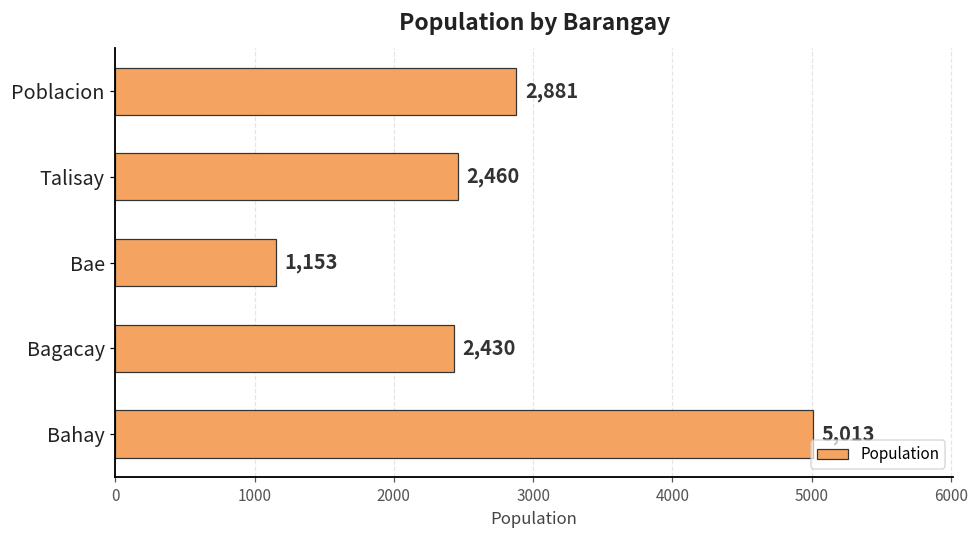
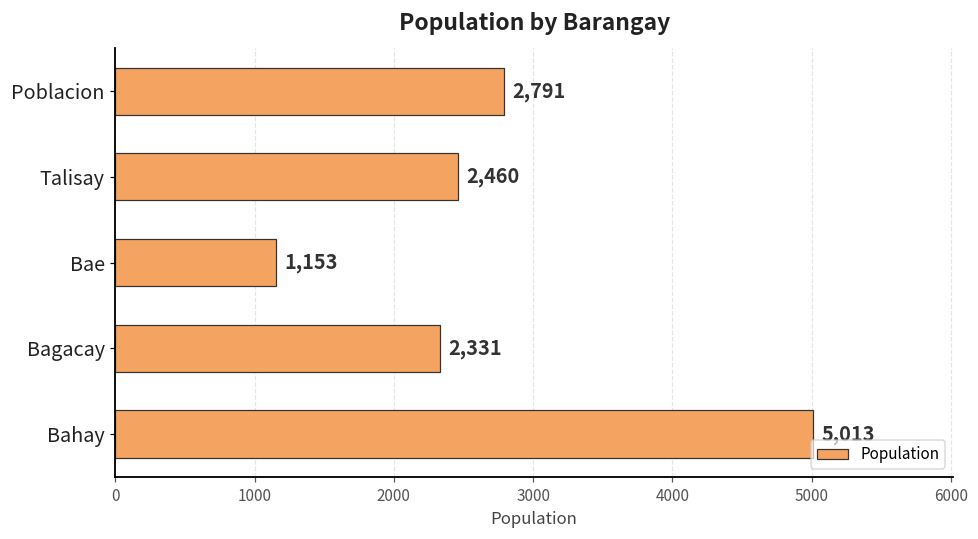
  {
-   "Poblacion": "2,881",
+   "Poblacion": "2,791",
    "Talisay": "2,460",
    "Bae": "1,153",
-   "Bagacay": "2,430"
+   "Bagacay": "2,331"
  }
